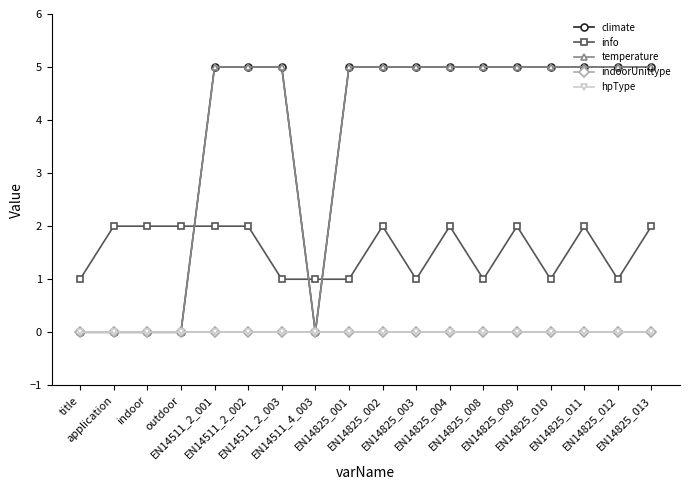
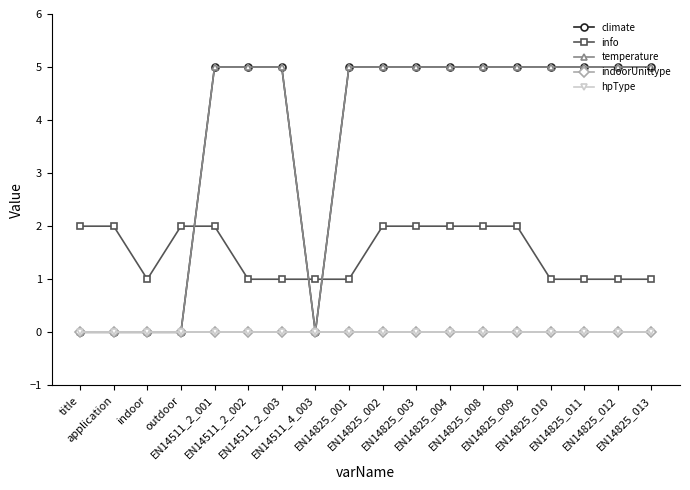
  {
    "temperature": {
      "EN14511_2_001": 5,
      "EN14511_2_002": 5,
      "EN14511_2_003": 5,
      "EN14825_001": 5,
      "EN14825_002": 5,
      "EN14825_003": 5,
      "EN14825_004": 5,
      "EN14825_008": 5,
      "EN14825_009": 5,
      "EN14825_010": 5,
      "EN14825_011": 5,
      "EN14825_012": 5,
      "EN14825_013": 5
    },
    "info": {
-     "title": 1,
+     "title": 2,
      "application": 2,
-     "indoor": 2,
+     "indoor": 1,
      "outdoor": 2,
      "EN14511_2_001": 2,
-     "EN14511_2_002": 2,
+     "EN14511_2_002": 1,
      "EN14511_2_003": 1,
      "EN14511_4_003": 1,
      "EN14825_001": 1,
      "EN14825_002": 2,
-     "EN14825_003": 1,
+     "EN14825_003": 2,
      "EN14825_004": 2,
-     "EN14825_008": 1,
+     "EN14825_008": 2,
      "EN14825_009": 2,
      "EN14825_010": 1,
-     "EN14825_011": 2,
+     "EN14825_011": 1,
      "EN14825_012": 1,
-     "EN14825_013": 2
+     "EN14825_013": 1
    },
    "hpType": {
      "EN14511_2_001": 0,
      "EN14511_2_002": 0,
      "EN14511_2_003": 0,
      "EN14825_001": 0,
      "EN14825_002": 0,
      "EN14825_003": 0,
      "EN14825_004": 0,
      "EN14825_008": 0,
      "EN14825_009": 0,
      "EN14825_010": 0,
      "EN14825_011": 0,
      "EN14825_012": 0,
      "EN14825_013": 0
    }
  }
